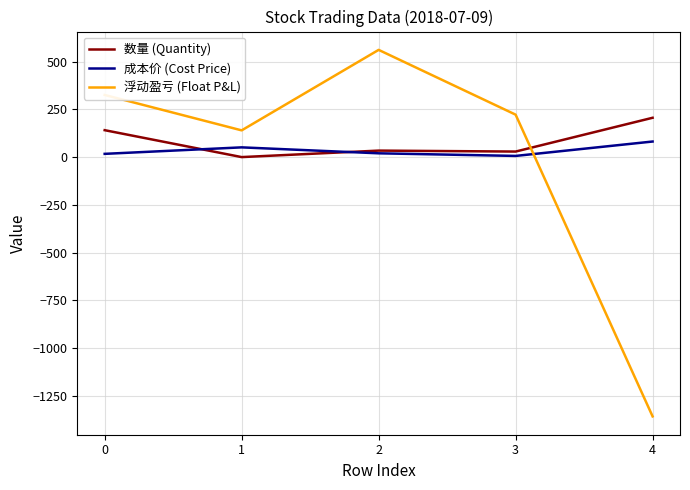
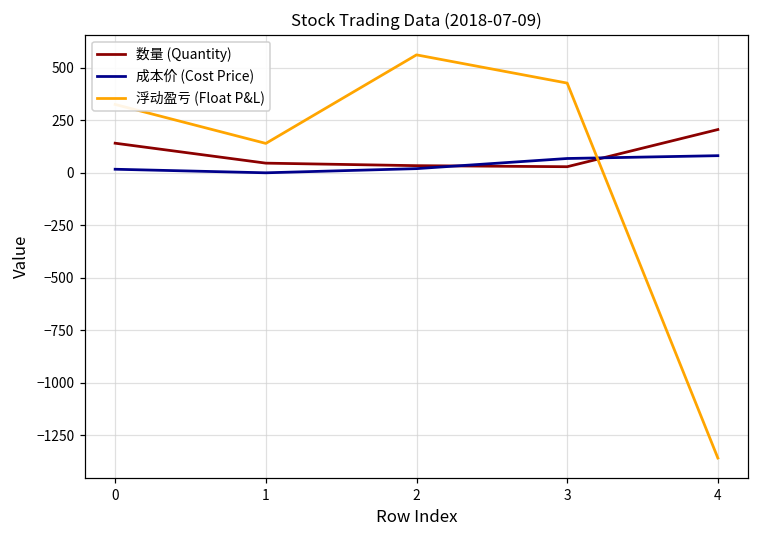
  {
    "数量 (Quantity)": {
      "0": 140,
-     "1": 0,
+     "1": 50,
      "2": 30,
      "3": 30,
      "4": 210
    },
    "成本价 (Cost Price)": {
      "0": 20,
-     "1": 50,
+     "1": 0,
      "2": 20,
-     "3": 10,
+     "3": 70,
      "4": 80
    },
    "浮动盈亏 (Float P&L)": {
      "1": 140,
      "2": 560,
-     "3": 220,
+     "3": 430,
      "4": -1360
    }
  }
